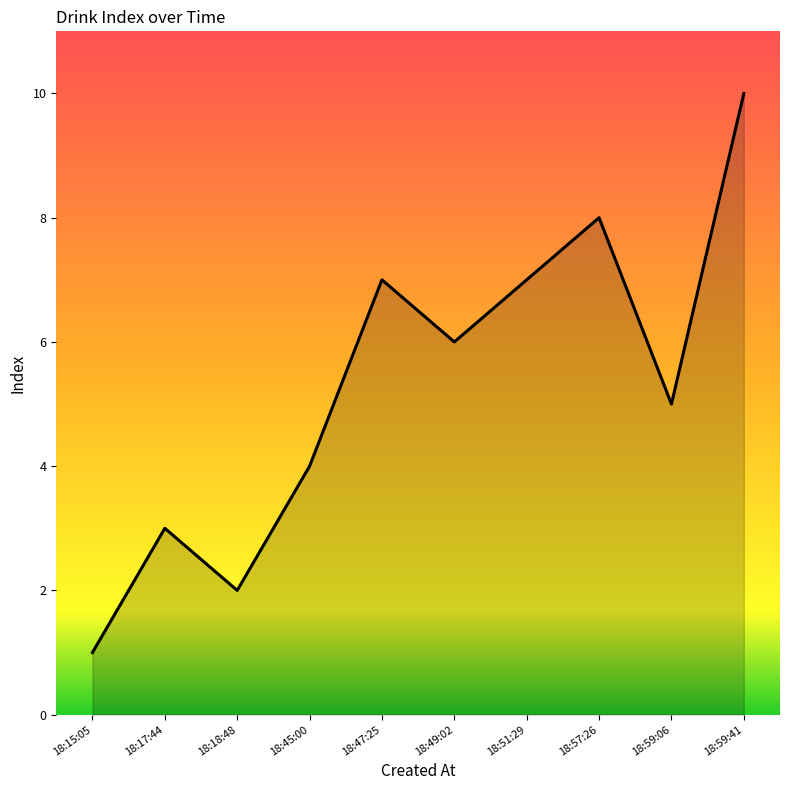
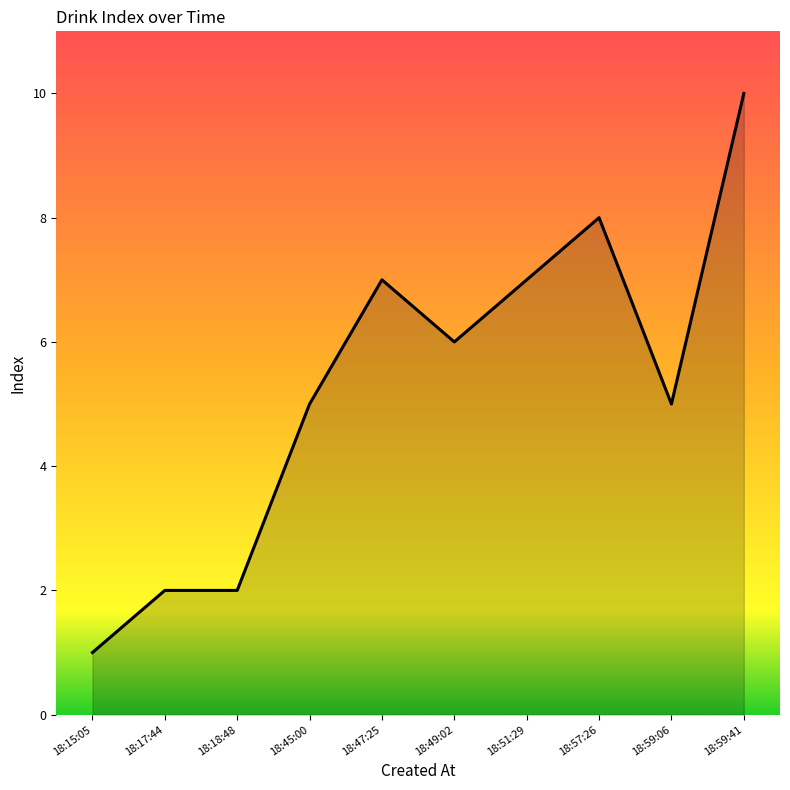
  {
    "18:15:05": 1,
-   "18:17:44": 3,
+   "18:17:44": 2,
    "18:18:48": 2,
-   "18:45:00": 4,
+   "18:45:00": 5,
    "18:47:25": 7,
    "18:49:02": 6,
    "18:51:29": 7,
    "18:57:26": 8,
    "18:59:06": 5,
    "18:59:41": 10
  }
